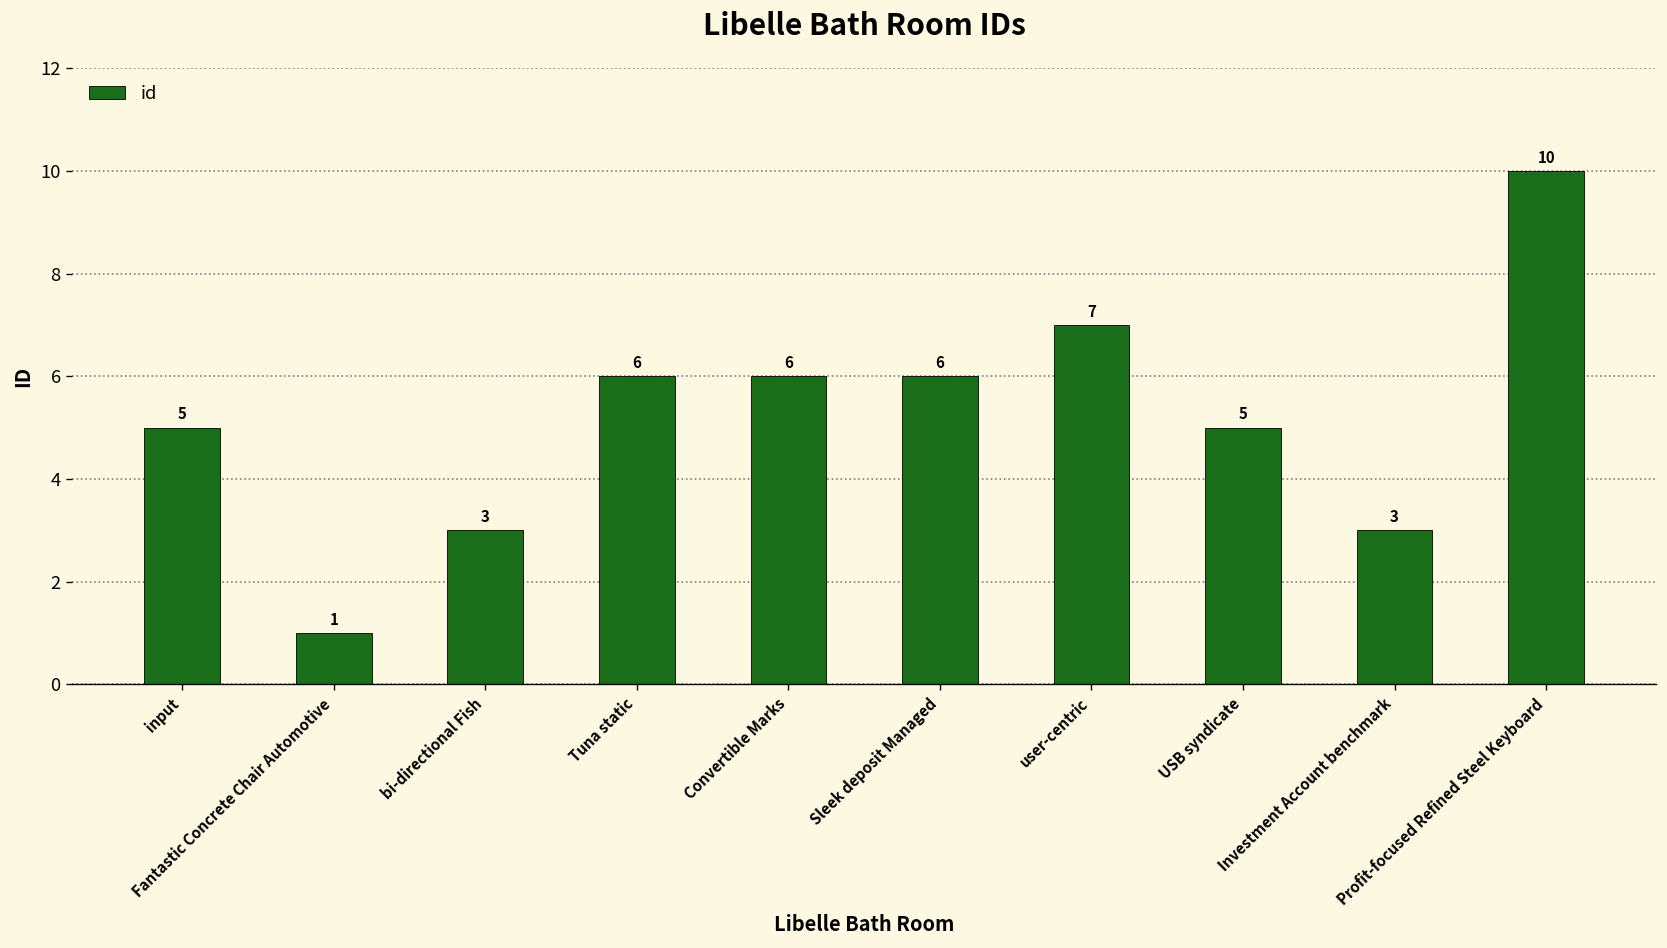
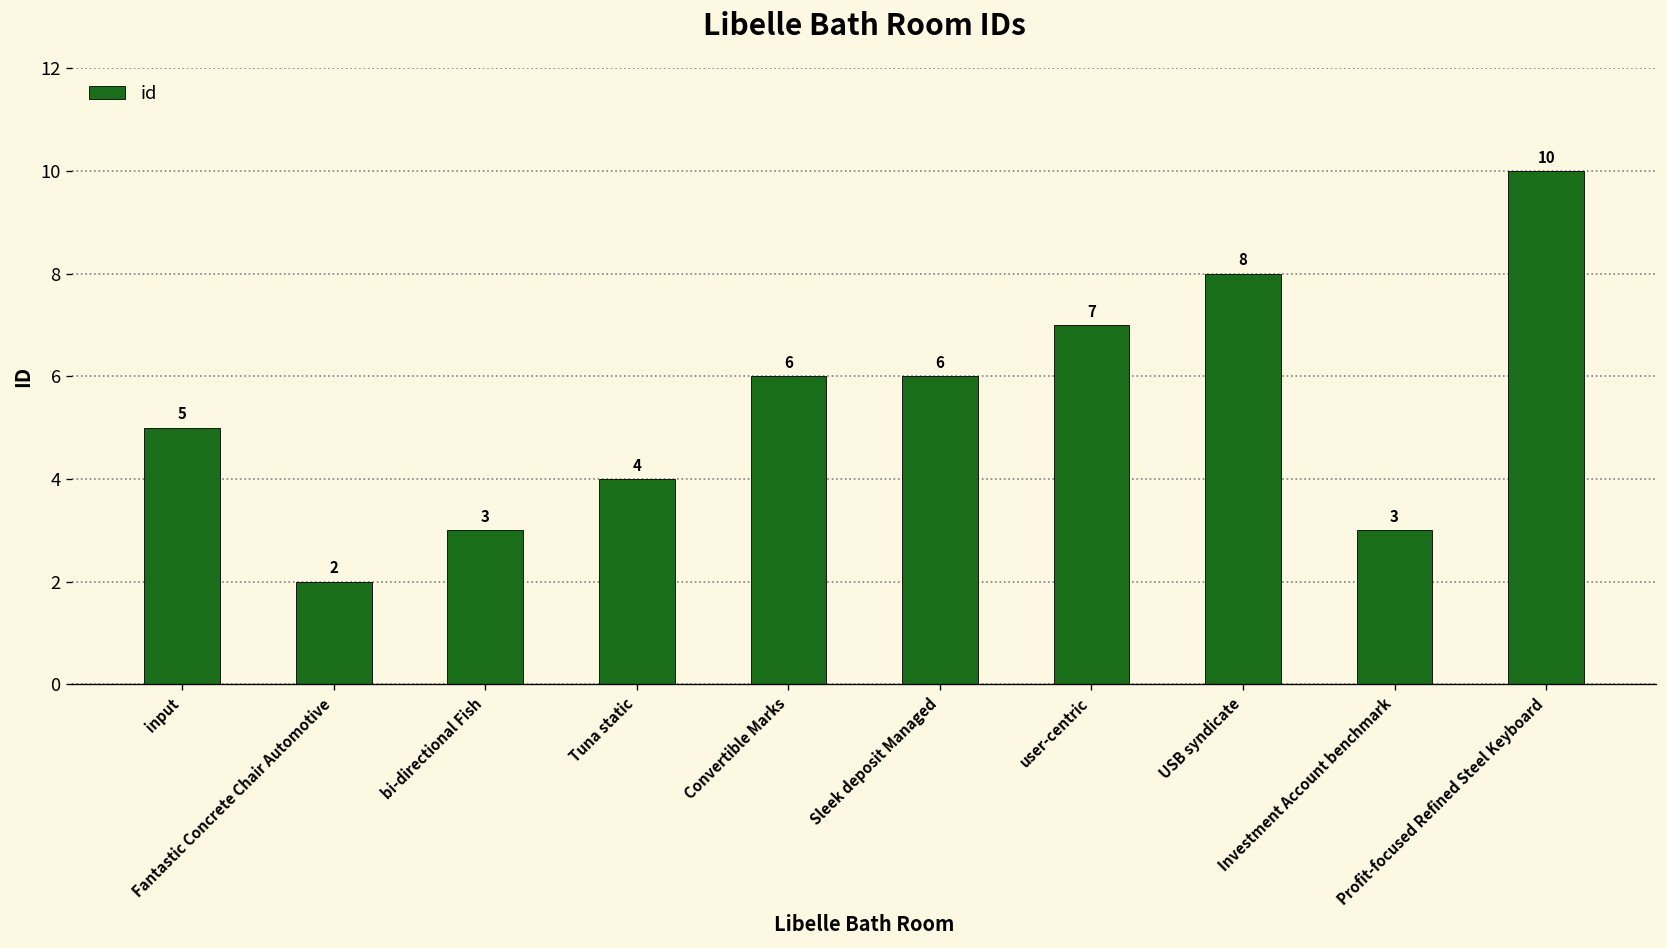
  {
    "input": 5,
-   "Fantastic Concrete Chair Automotive": 1,
+   "Fantastic Concrete Chair Automotive": 2,
    "bi-directional Fish": 3,
-   "Tuna static": 6,
+   "Tuna static": 4,
    "Convertible Marks": 6,
    "Sleek deposit Managed": 6,
    "user-centric": 7,
-   "USB syndicate": 5,
+   "USB syndicate": 8,
    "Investment Account benchmark": 3,
    "Profit-focused Refined Steel Keyboard": 10
  }
